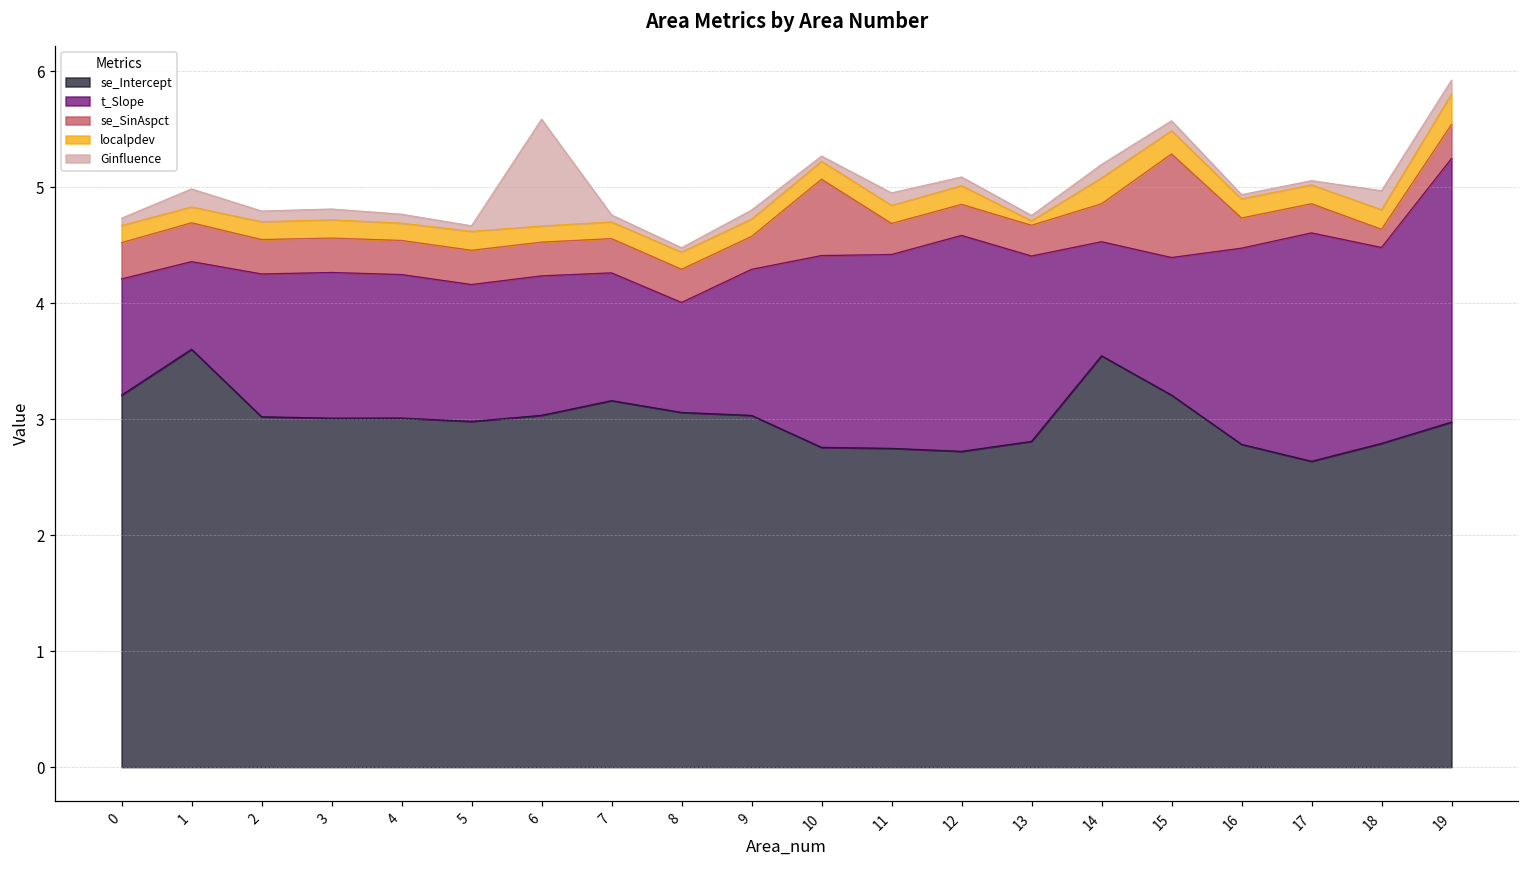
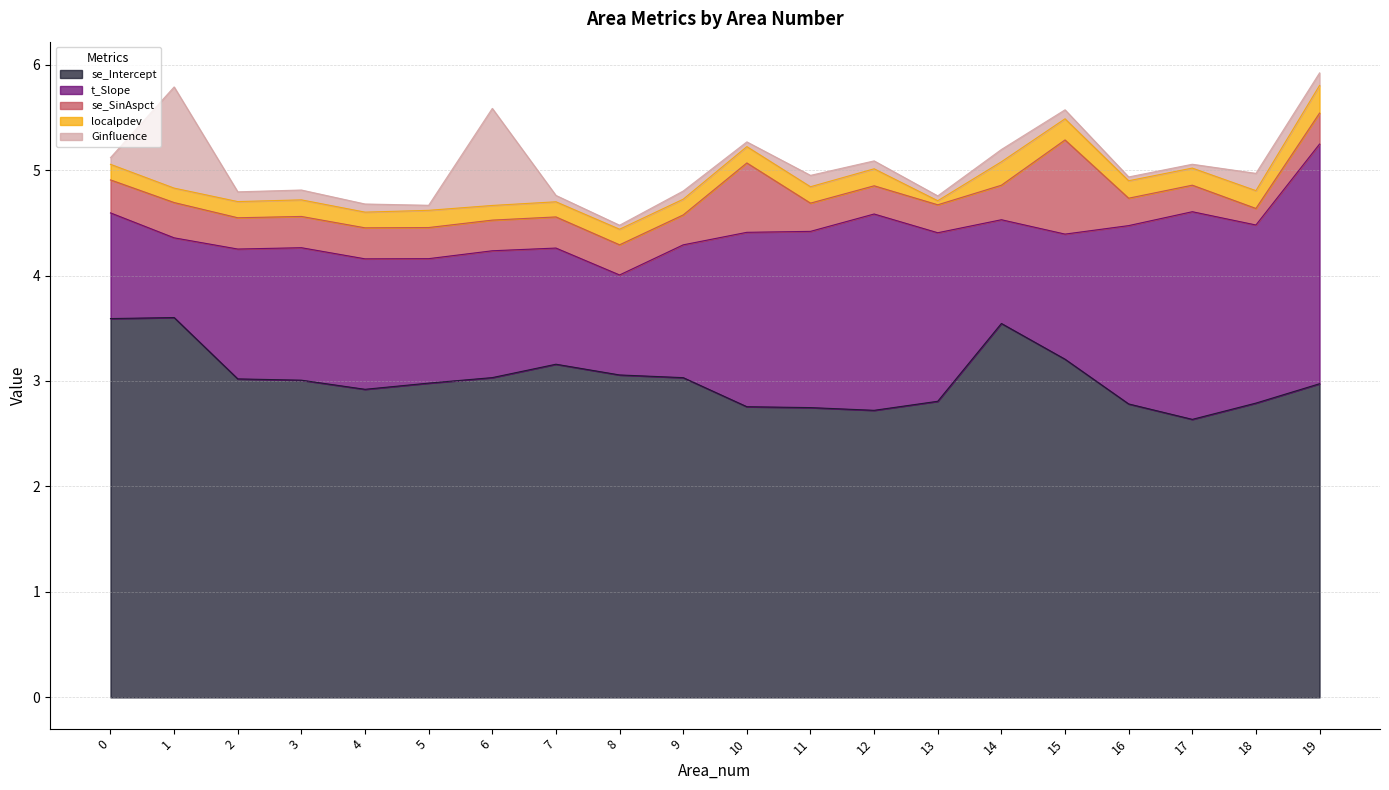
  {
    "se_Intercept": {
-     "0": 3.21,
+     "0": 3.59,
      "1": 3.60,
      "2": 3.02,
      "3": 3.01,
-     "4": 3.01,
+     "4": 2.92,
      "5": 2.98,
      "6": 3.03,
      "7": 3.16,
      "8": 3.06,
      "9": 3.03,
      "10": 2.76,
      "11": 2.75,
      "12": 2.72,
      "13": 2.81,
      "14": 3.55,
      "15": 3.21,
      "16": 2.78,
      "17": 2.64,
      "18": 2.79,
      "19": 2.97
    },
    "t_Slope": {
      "0": 1.00,
      "1": 0.76,
      "2": 1.23,
      "3": 1.26,
      "4": 1.24,
      "5": 1.18,
      "6": 1.20,
      "7": 1.10,
      "8": 0.95,
      "9": 1.26,
      "10": 1.65,
      "11": 1.67,
      "12": 1.86,
      "13": 1.60,
      "14": 0.98,
      "15": 1.19,
      "16": 1.69,
      "17": 1.97,
      "18": 1.69,
      "19": 2.27
    },
    "se_SinAspct": {
      "0": 0.31,
      "1": 0.33,
      "2": 0.30,
      "3": 0.30,
      "4": 0.29,
      "5": 0.30,
      "6": 0.29,
      "7": 0.30,
      "8": 0.29,
      "9": 0.28,
      "10": 0.66,
      "11": 0.27,
      "12": 0.27,
      "13": 0.27,
      "14": 0.33,
      "15": 0.89,
      "16": 0.26,
      "17": 0.25,
      "18": 0.16,
      "19": 0.29
    },
    "localpdev": {
      "0": 0.15,
      "1": 0.14,
      "2": 0.15,
      "3": 0.16,
      "4": 0.15,
      "5": 0.16,
      "6": 0.14,
      "7": 0.14,
      "8": 0.15,
      "9": 0.15,
      "10": 0.15,
      "11": 0.16,
      "12": 0.16,
      "13": 0.04,
      "14": 0.22,
      "15": 0.20,
      "16": 0.17,
      "17": 0.16,
      "18": 0.17,
      "19": 0.26
    },
    "Ginfluence": {
      "0": 0.06,
-     "1": 0.15,
+     "1": 0.96,
      "2": 0.09,
      "3": 0.09,
      "4": 0.08,
      "5": 0.05,
      "6": 0.92,
      "7": 0.06,
      "8": 0.04,
      "9": 0.08,
      "10": 0.04,
      "11": 0.11,
      "12": 0.08,
      "13": 0.05,
      "14": 0.12,
      "15": 0.09,
      "16": 0.04,
      "17": 0.04,
      "18": 0.16,
      "19": 0.12
    }
  }
